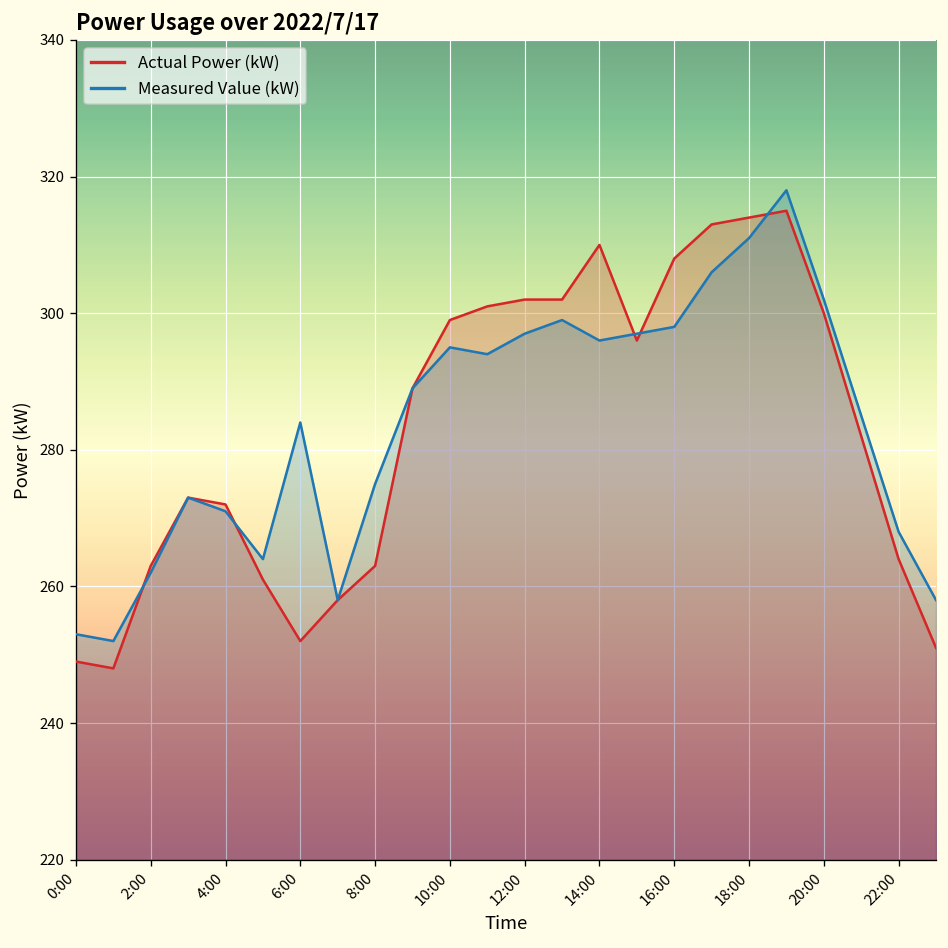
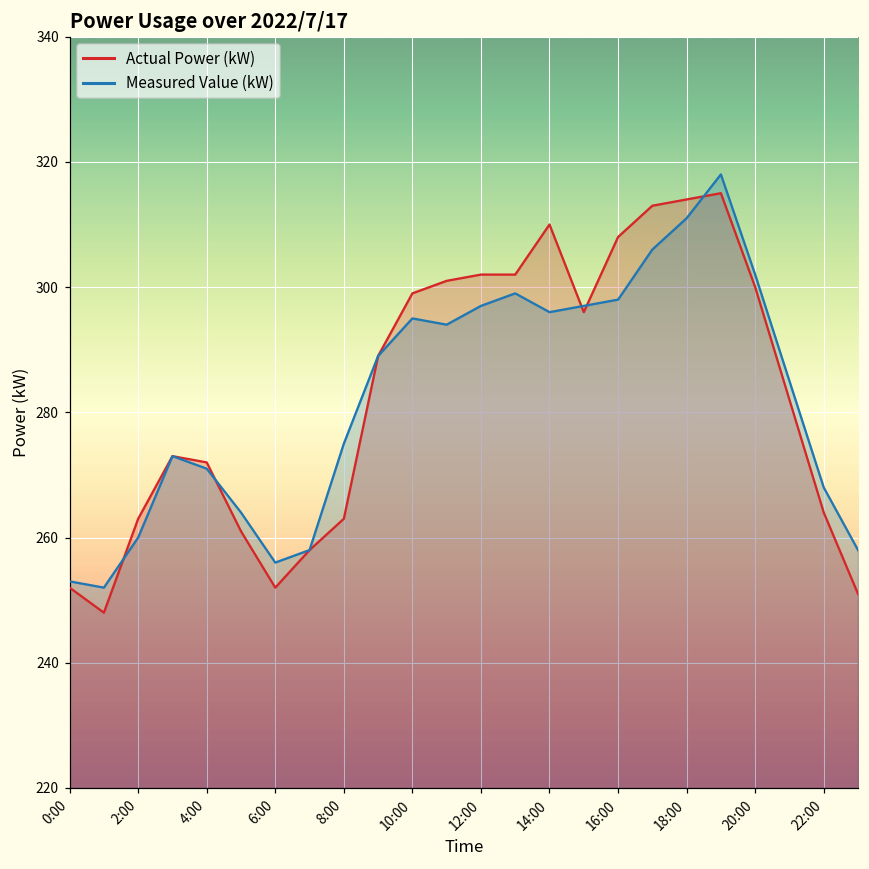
  {
    "Actual Power (kW)": {
-     "0:00": 249,
+     "0:00": 252,
      "2:00": 263,
      "4:00": 272,
      "6:00": 252,
      "8:00": 263,
      "10:00": 299,
      "12:00": 302,
      "14:00": 310,
      "16:00": 308,
      "18:00": 314,
      "20:00": 300,
      "22:00": 264
    },
    "Measured Value (kW)": {
      "0:00": 253,
-     "2:00": 262,
+     "2:00": 260,
      "4:00": 271,
-     "6:00": 284,
+     "6:00": 256,
      "8:00": 275,
      "10:00": 295,
      "12:00": 297,
      "14:00": 296,
      "16:00": 298,
      "18:00": 311,
      "20:00": 302,
      "22:00": 268
    }
  }
